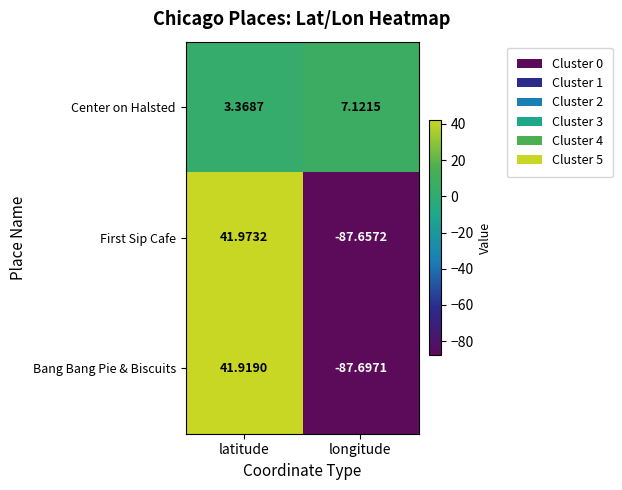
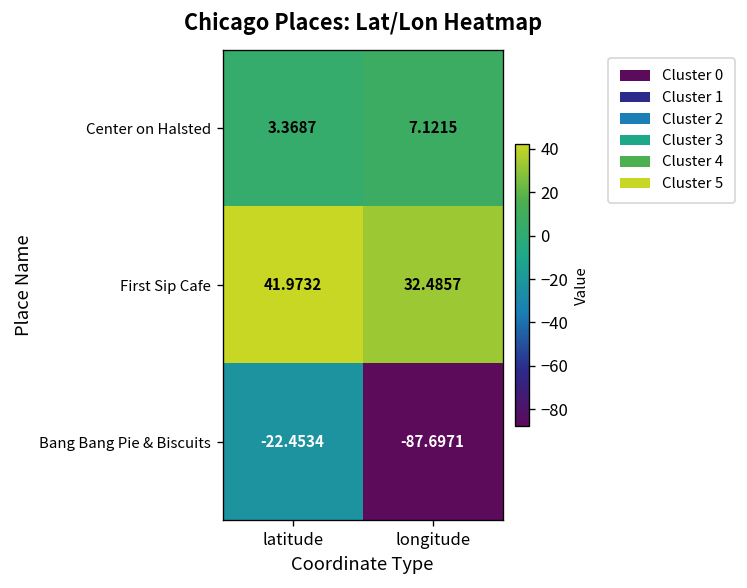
  {
    "Center on Halsted": {
      "latitude": 3.3687,
      "longitude": 7.1215
    },
    "First Sip Cafe": {
      "latitude": 41.9732,
-     "longitude": -87.6572
+     "longitude": 32.4857
    },
    "Bang Bang Pie & Biscuits": {
-     "latitude": 41.9190,
+     "latitude": -22.4534,
      "longitude": -87.6971
    }
  }
